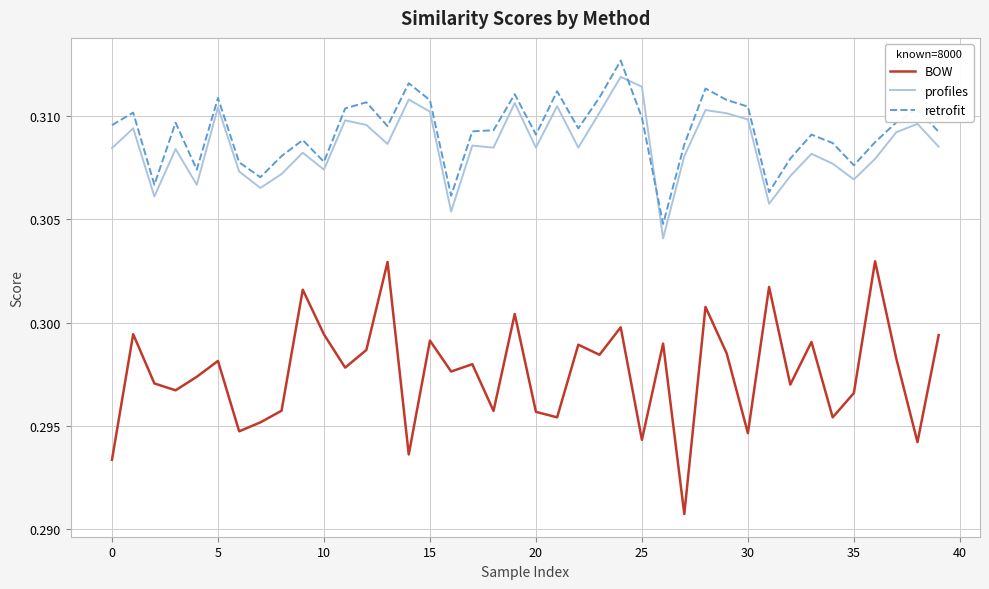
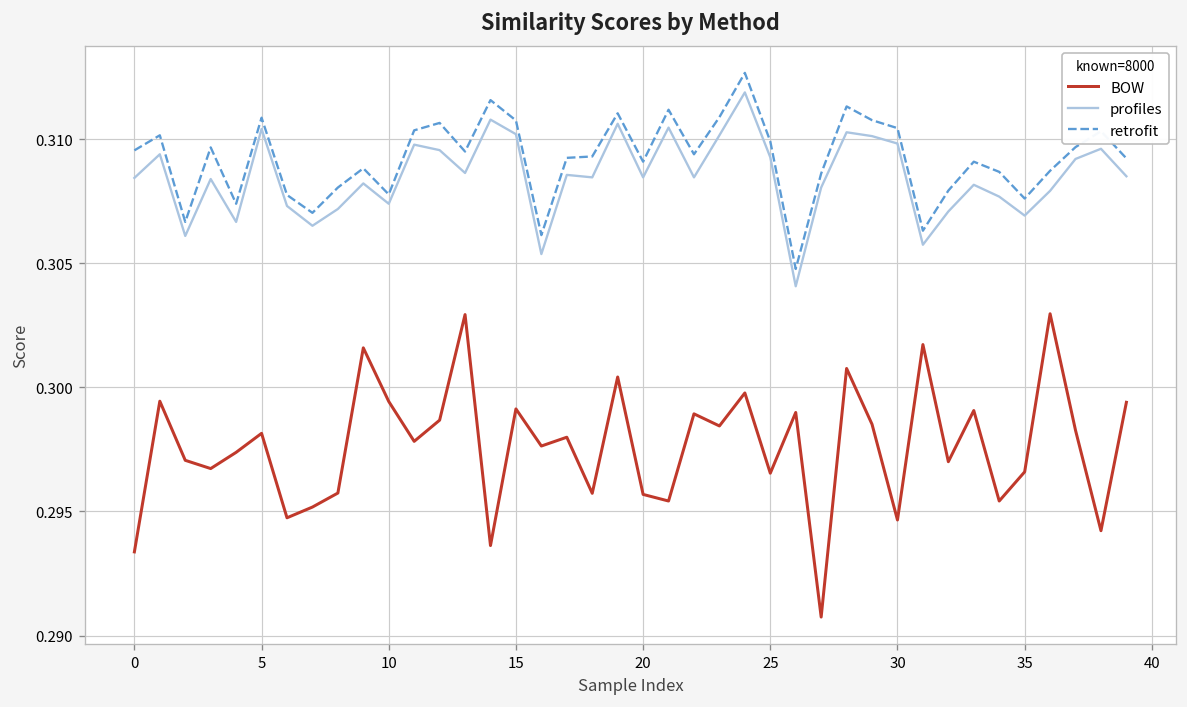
  {
    "BOW": {
      "0": 0.2934,
      "5": 0.2981,
      "10": 0.2994,
      "15": 0.2991,
      "20": 0.2957,
-     "25": 0.2943,
+     "25": 0.2965,
      "30": 0.2947,
      "35": 0.2966
    },
    "profiles": {
      "0": 0.3084,
      "5": 0.3104,
      "10": 0.3074,
      "15": 0.3102,
      "20": 0.3085,
-     "25": 0.3114,
+     "25": 0.3093,
      "30": 0.3098,
      "35": 0.3069
    },
    "retrofit": {
      "0": 0.3095,
      "5": 0.3109,
      "10": 0.3078,
      "15": 0.3108,
      "20": 0.3091,
      "25": 0.3099,
      "30": 0.3104,
      "35": 0.3076
    }
  }
